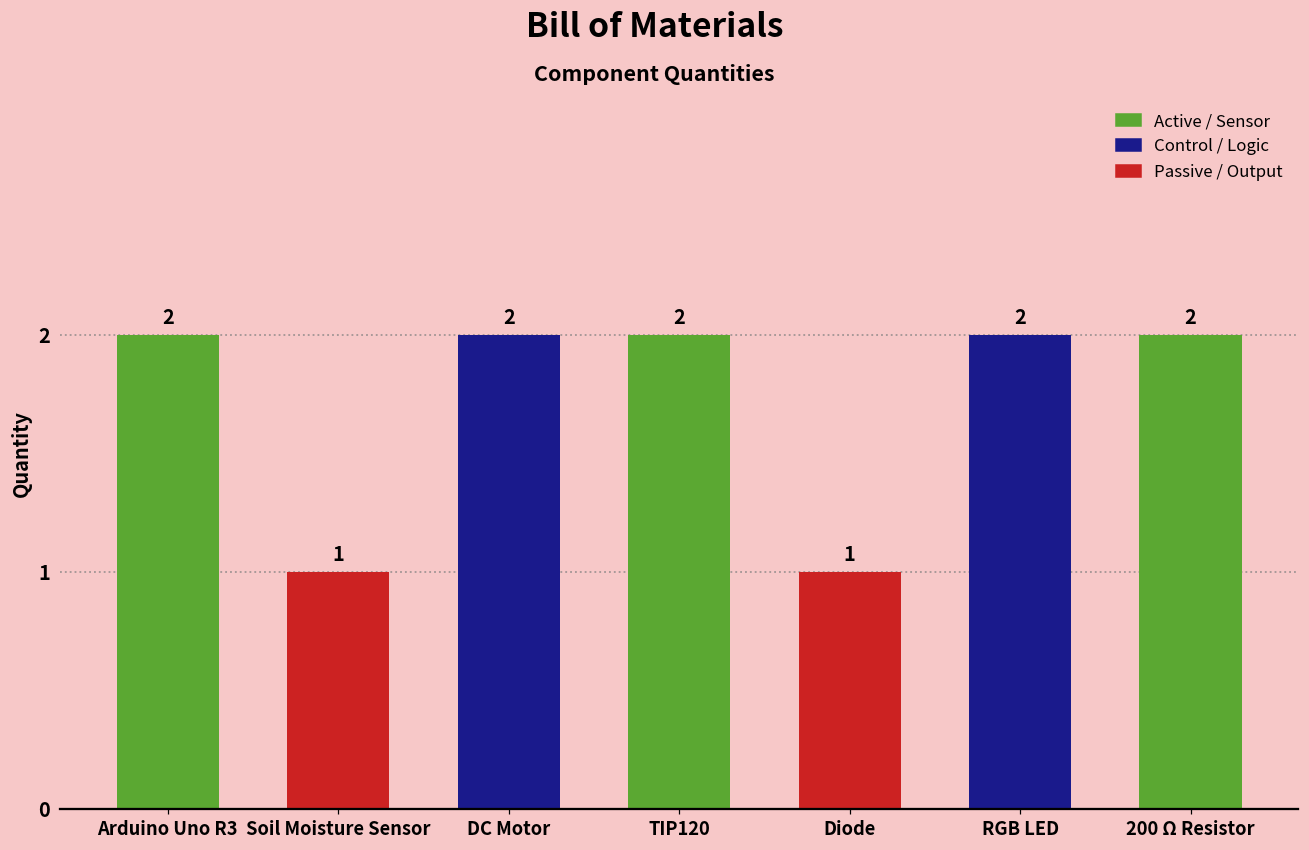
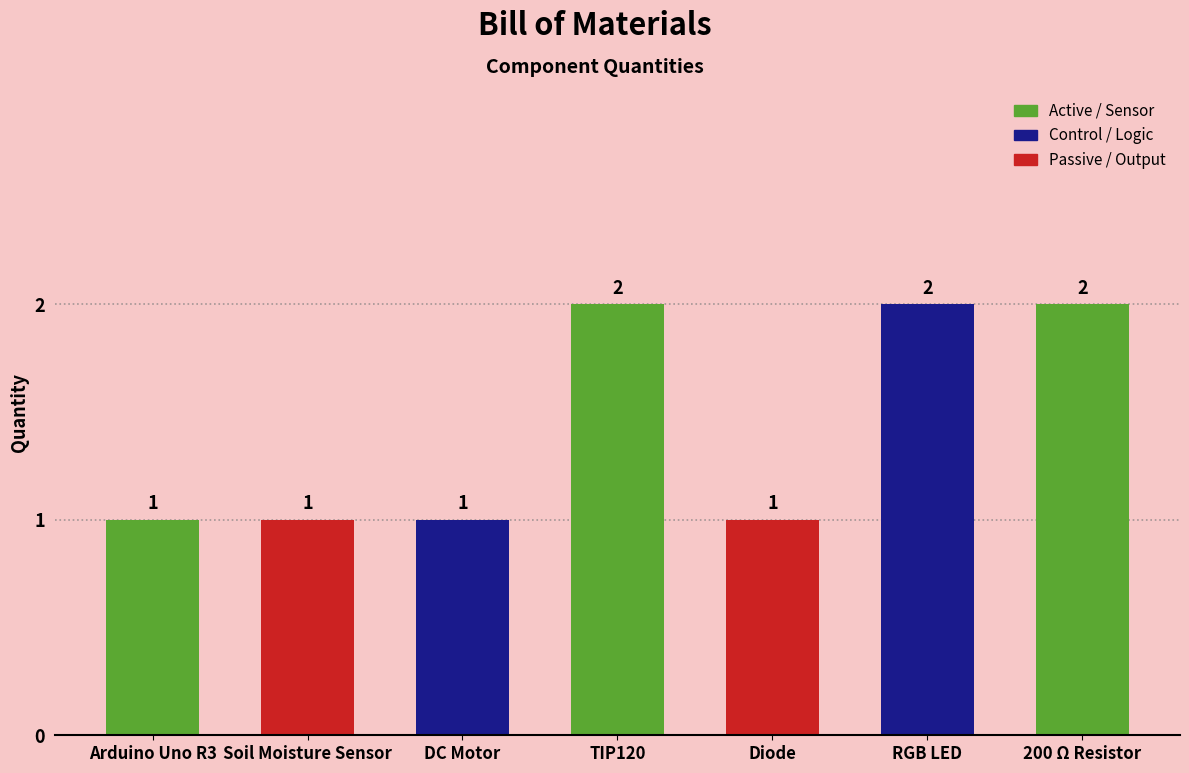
  {
-   "Arduino Uno R3": 2,
+   "Arduino Uno R3": 1,
    "Soil Moisture Sensor": 1,
-   "DC Motor": 2,
+   "DC Motor": 1,
    "TIP120": 2,
    "Diode": 1,
    "RGB LED": 2,
    "200 Ω Resistor": 2
  }
